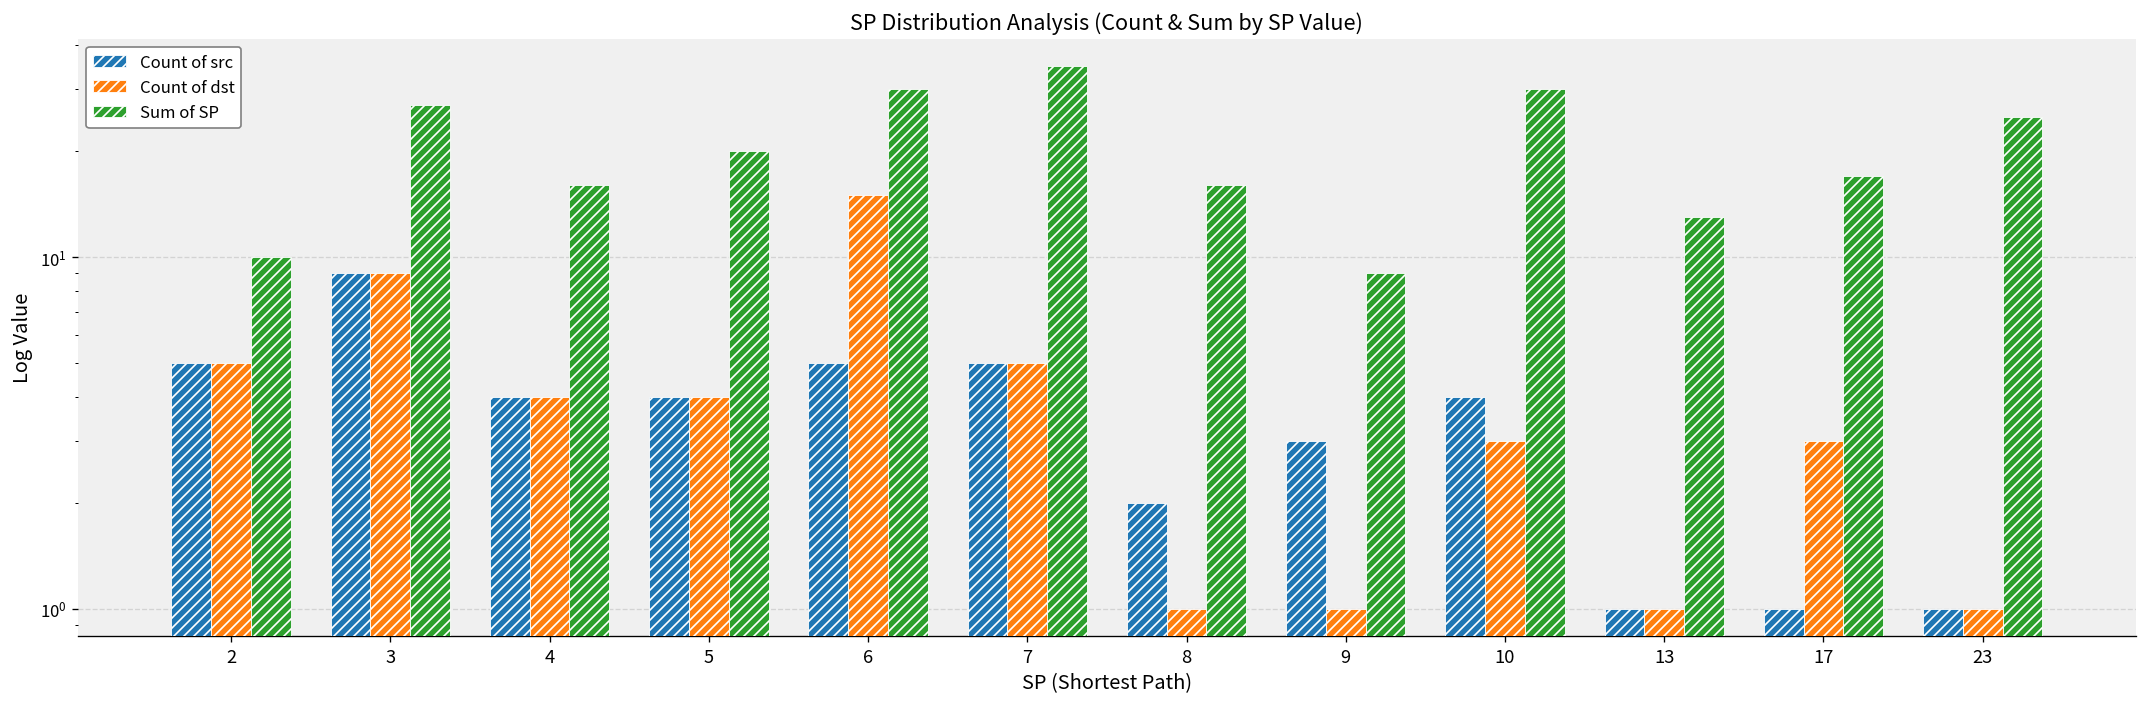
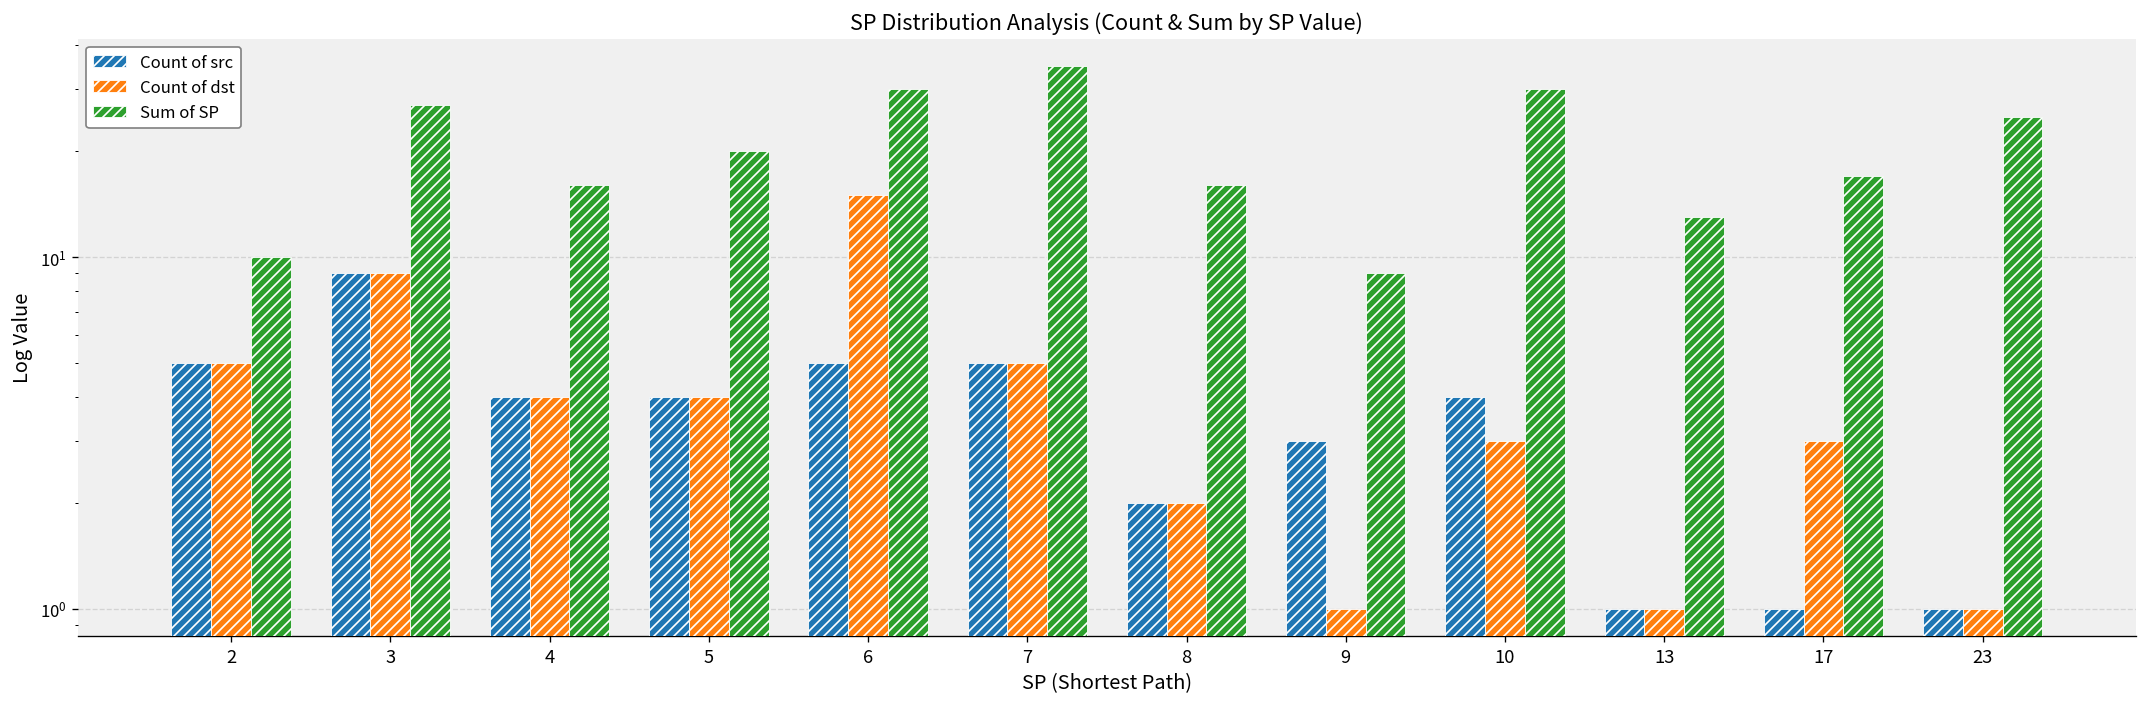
  {
    "Count of src": {
      "2": 5,
      "3": 9,
      "4": 4,
      "5": 4,
      "6": 5,
      "7": 5,
      "8": 2,
      "9": 3,
      "10": 4,
      "13": 1,
      "17": 1,
      "23": 1
    },
    "Count of dst": {
      "2": 5,
      "3": 9,
      "4": 4,
      "5": 4,
      "6": 15,
      "7": 5,
-     "8": 1,
+     "8": 2,
      "9": 1,
      "10": 3,
      "13": 1,
      "17": 3,
      "23": 1
    },
    "Sum of SP": {
      "2": 10,
      "3": 27,
      "4": 16,
      "5": 20,
      "6": 30,
      "7": 35,
      "8": 16,
      "9": 9,
      "10": 30,
      "13": 13,
      "17": 17,
      "23": 25
    }
  }
